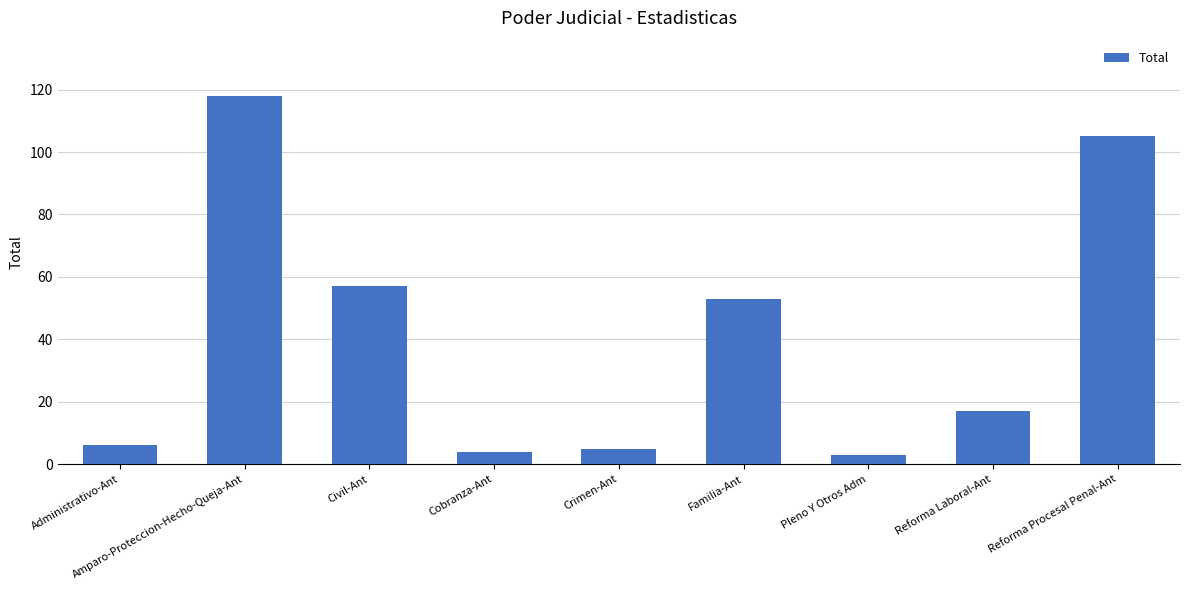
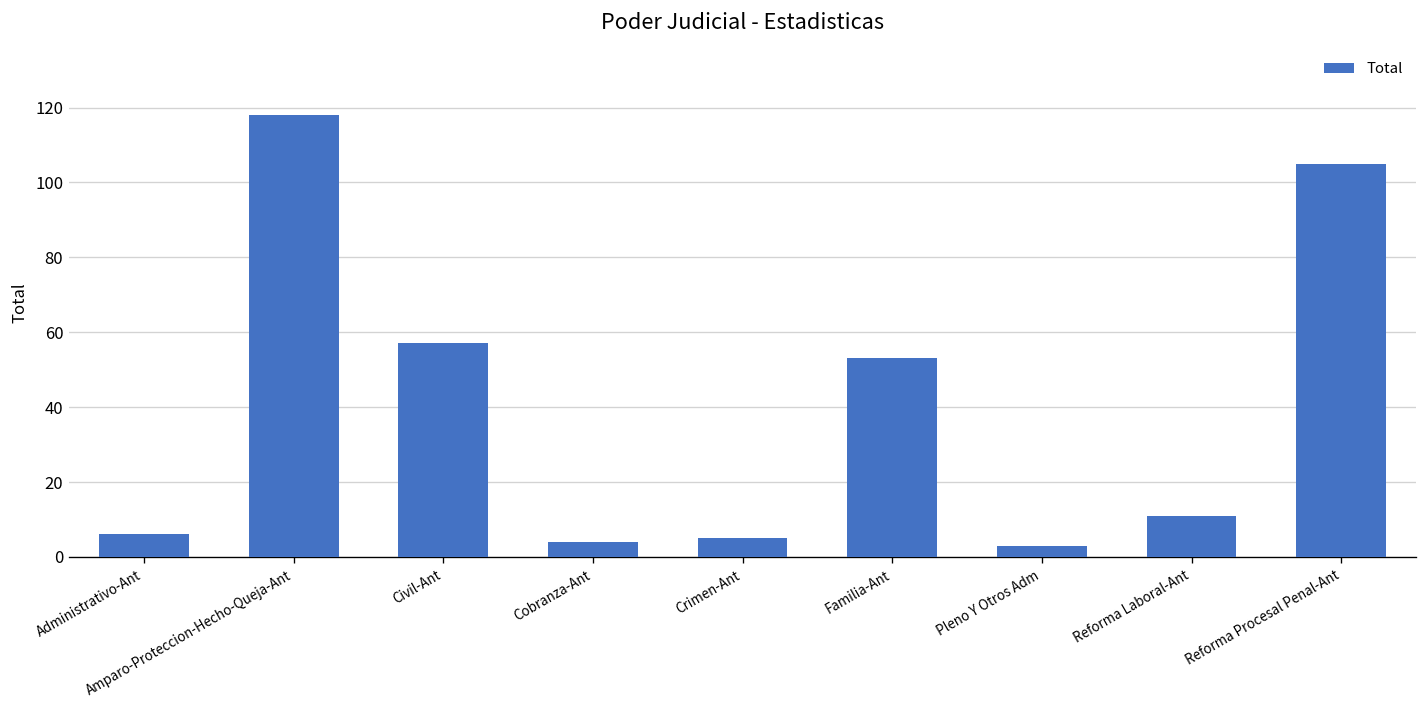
  {
    "Administrativo-Ant": 6,
    "Amparo-Proteccion-Hecho-Queja-Ant": 118,
    "Civil-Ant": 57,
    "Cobranza-Ant": 4,
    "Crimen-Ant": 5,
    "Familia-Ant": 53,
    "Pleno Y Otros Adm": 3,
-   "Reforma Laboral-Ant": 17,
+   "Reforma Laboral-Ant": 11,
    "Reforma Procesal Penal-Ant": 105
  }
